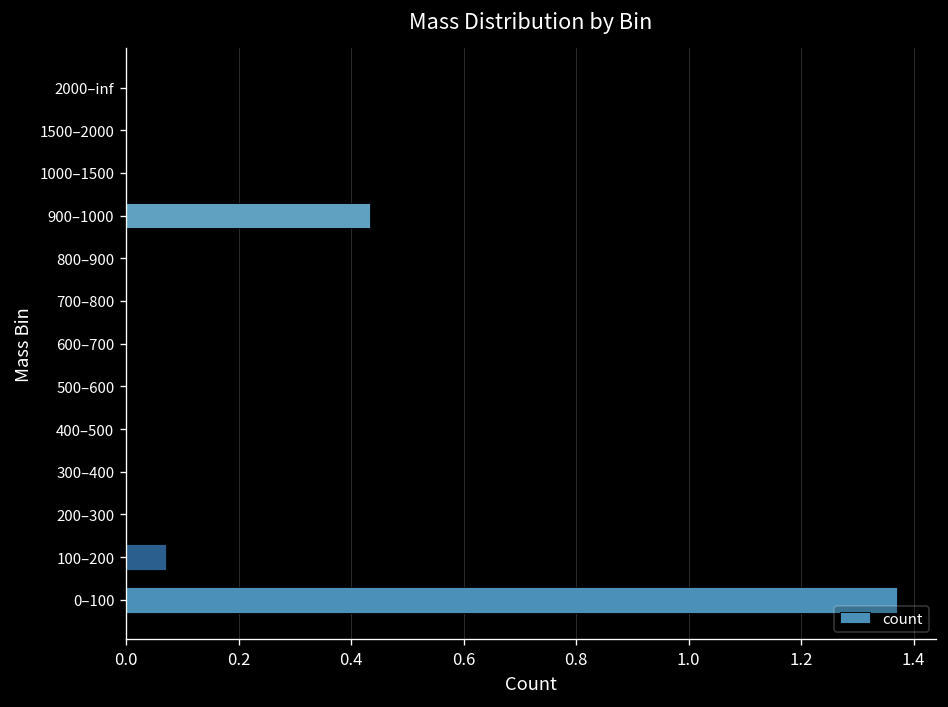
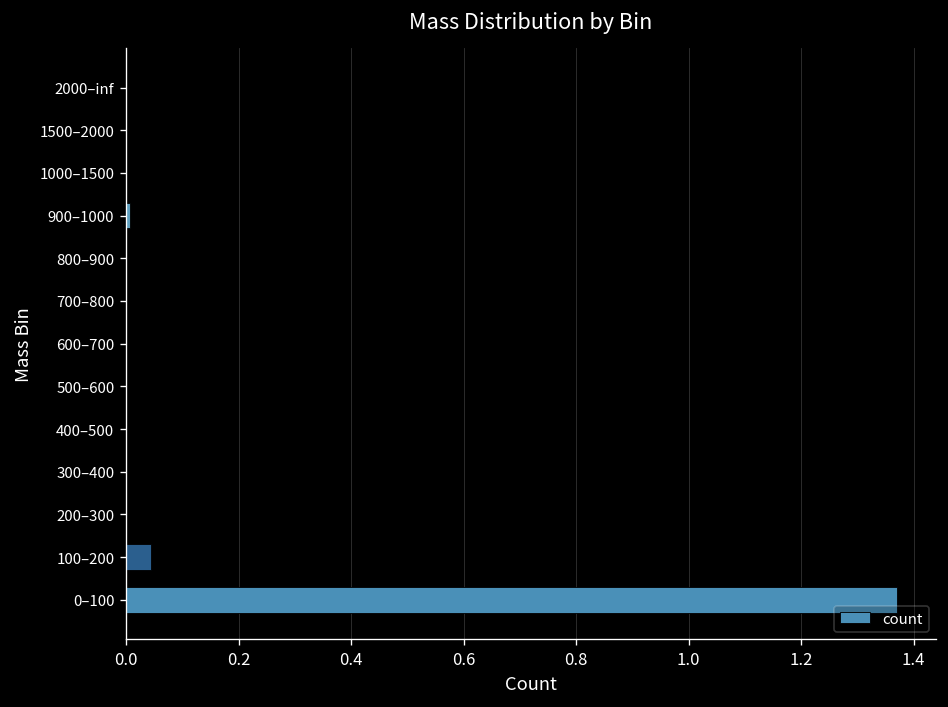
  {
    "2000–inf": 0.00,
    "1500–2000": 0.00,
    "1000–1500": 0.00,
-   "900–1000": 0.43,
+   "900–1000": 0.01,
    "800–900": 0.00,
    "700–800": 0.00,
    "600–700": 0.00,
    "500–600": 0.00,
    "400–500": 0.00,
    "300–400": 0.00,
    "200–300": 0.00,
-   "100–200": 0.07,
+   "100–200": 0.04,
    "0–100": 1.37
  }
